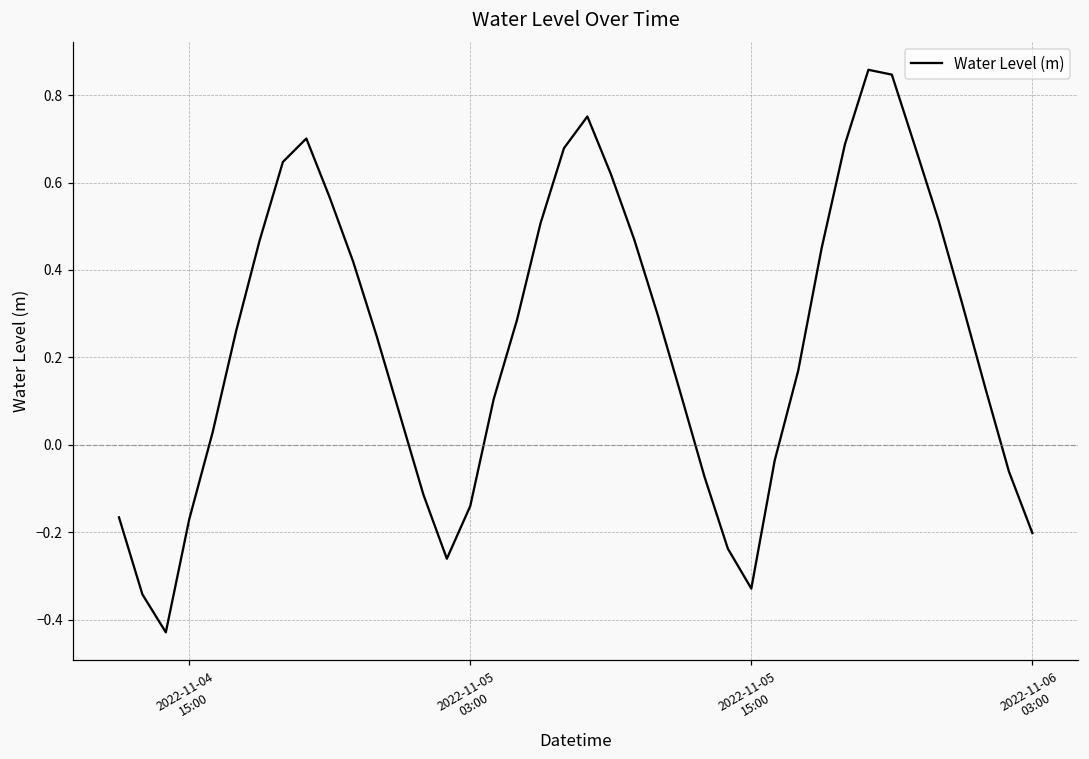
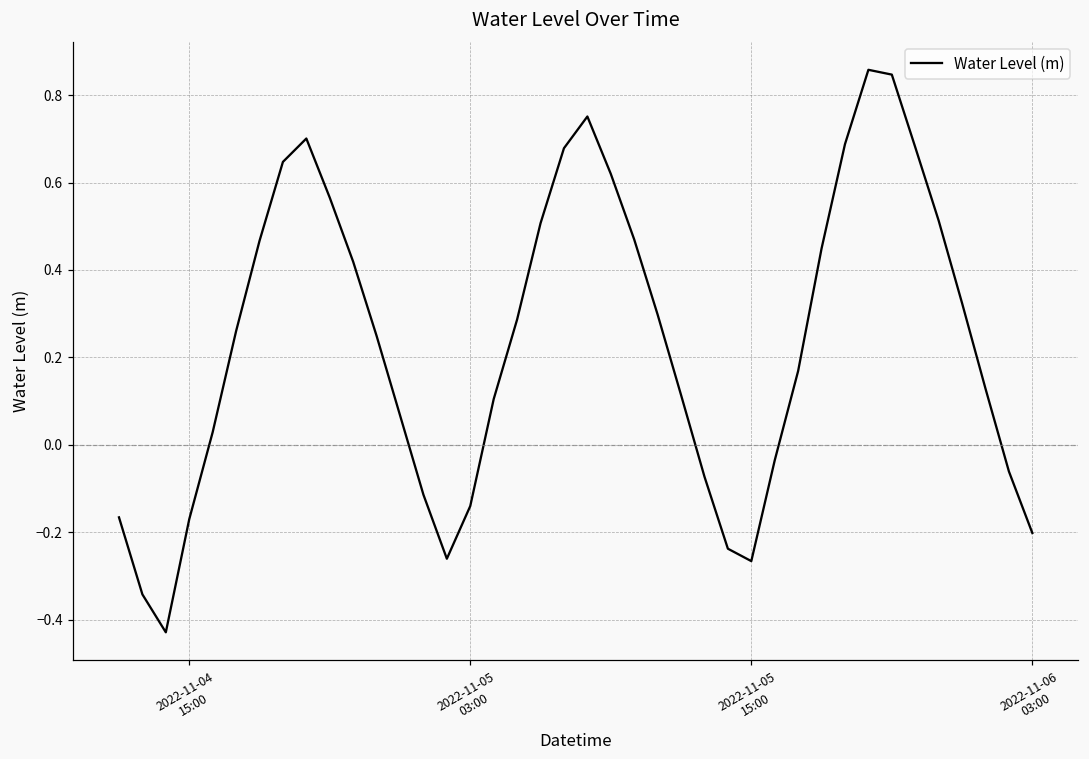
  {
    "2022-11-04 15:00": -0.17,
    "2022-11-05 03:00": -0.14,
-   "2022-11-05 15:00": -0.33,
+   "2022-11-05 15:00": -0.27,
    "2022-11-06 03:00": -0.20
  }
